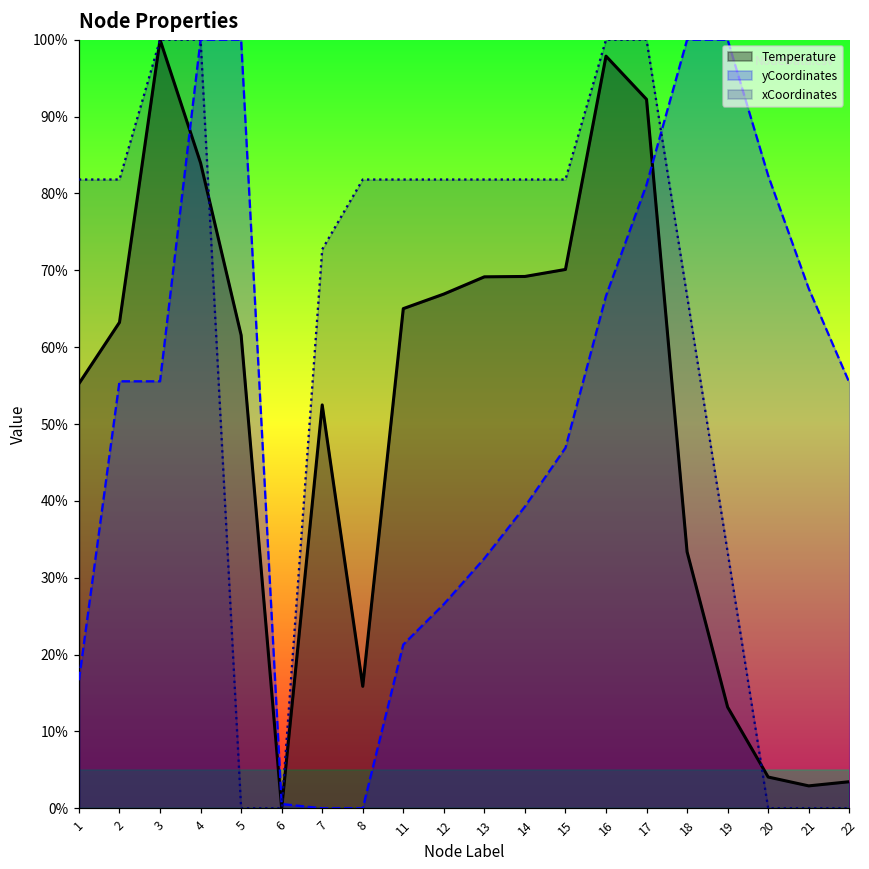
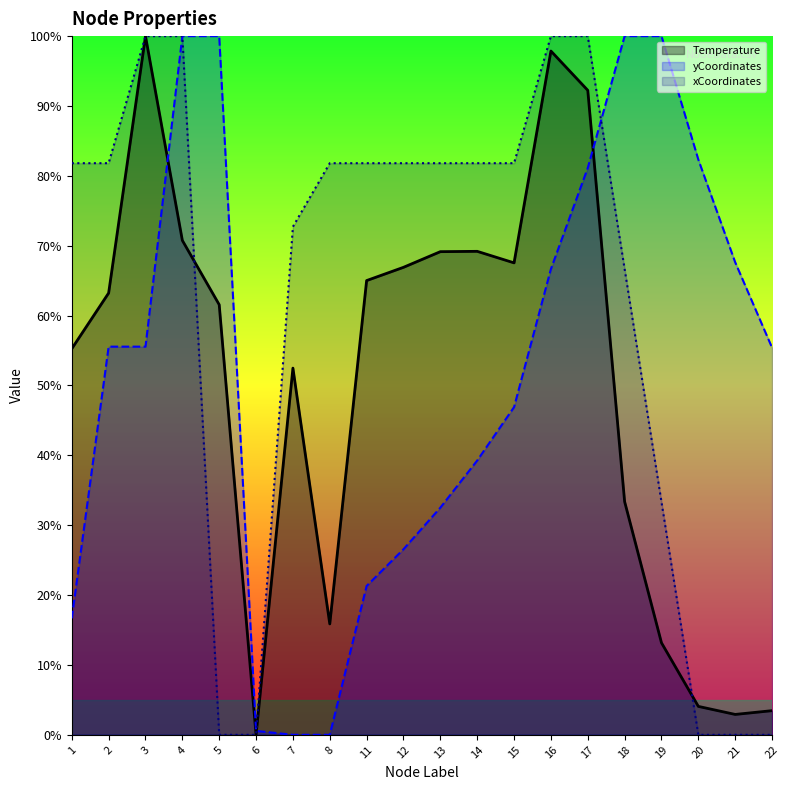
  {
    "Temperature": {
      "1": "55%",
      "2": "63%",
-     "4": "84%",
+     "4": "71%",
      "5": "62%",
      "7": "52%",
      "8": "16%",
      "11": "65%",
      "12": "67%",
      "13": "69%",
      "14": "69%",
-     "15": "70%",
+     "15": "68%",
      "16": "98%",
      "17": "92%",
      "18": "33%",
      "19": "13%"
    }
  }
